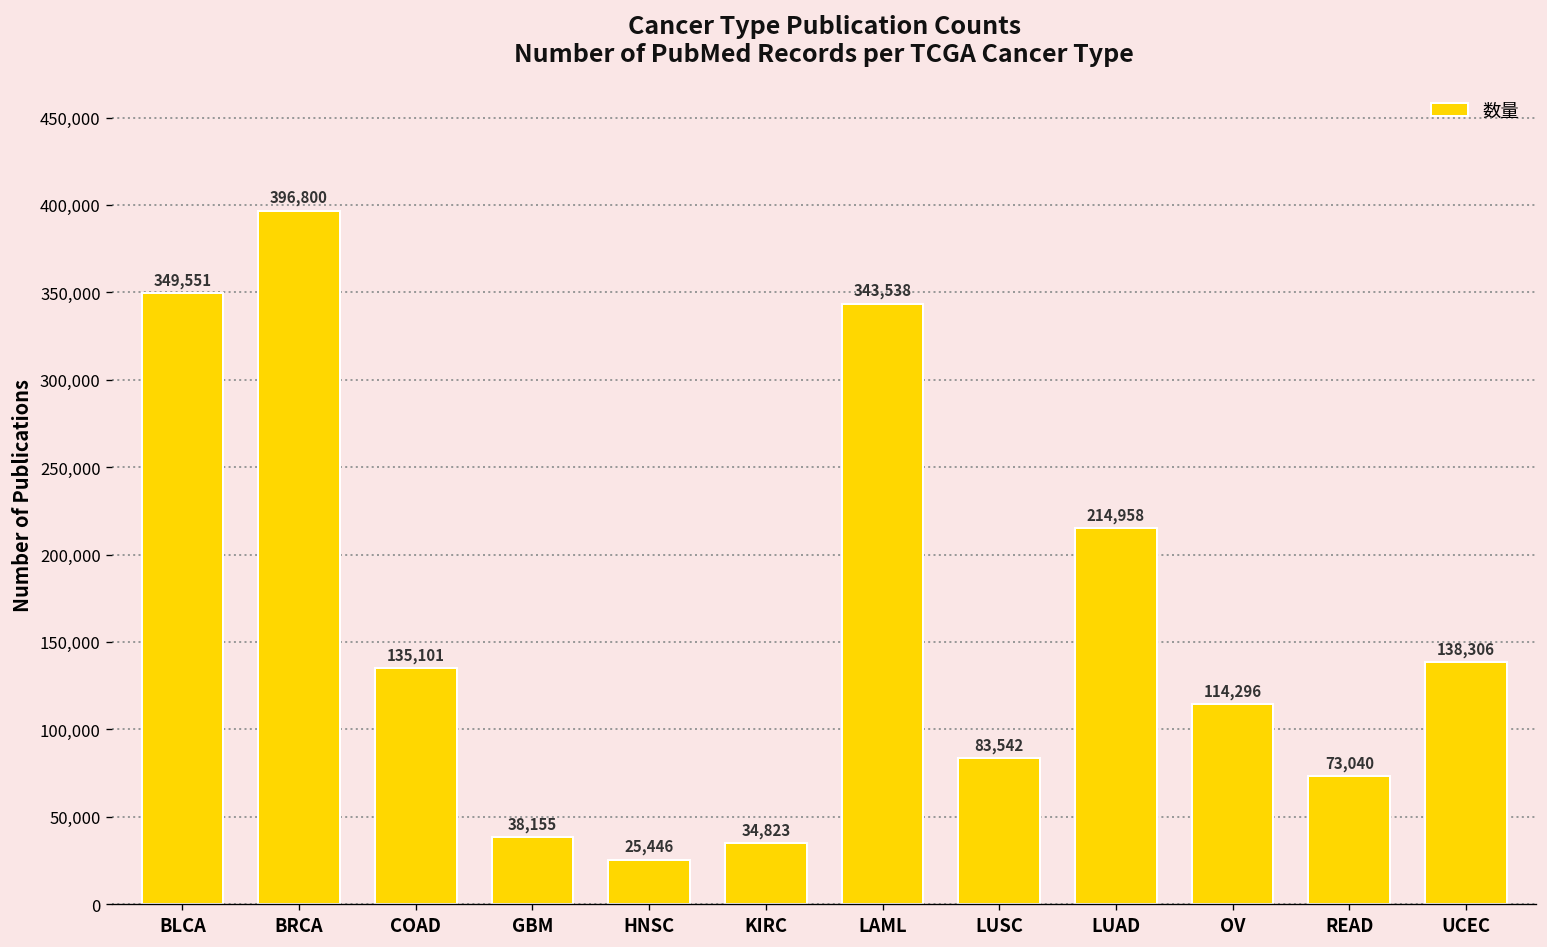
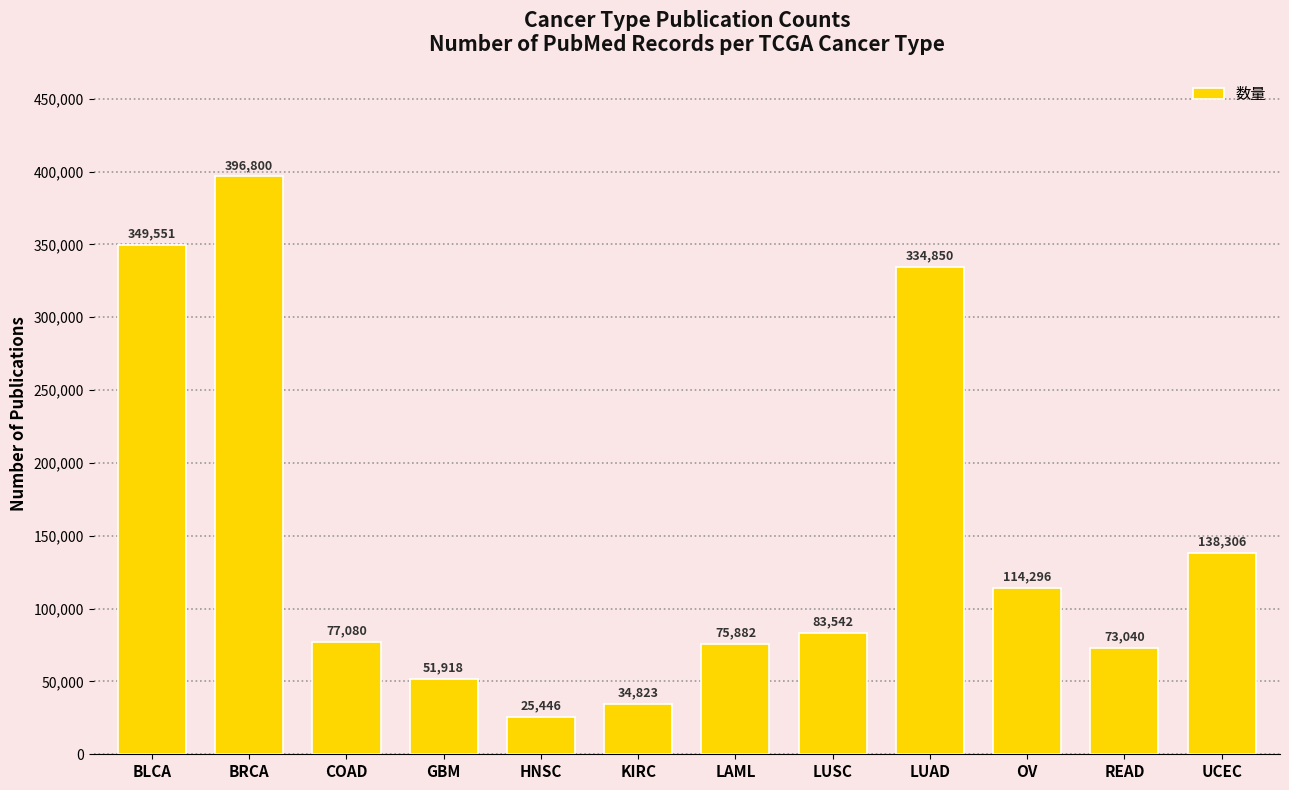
  {
    "BLCA": "349,551",
    "BRCA": "396,800",
-   "COAD": "135,101",
-   "GBM": "38,155",
+   "COAD": "77,080",
+   "GBM": "51,918",
    "HNSC": "25,446",
    "KIRC": "34,823",
-   "LAML": "343,538",
+   "LAML": "75,882",
    "LUSC": "83,542",
-   "LUAD": "214,958",
+   "LUAD": "334,850",
    "OV": "114,296",
    "READ": "73,040",
    "UCEC": "138,306"
  }
